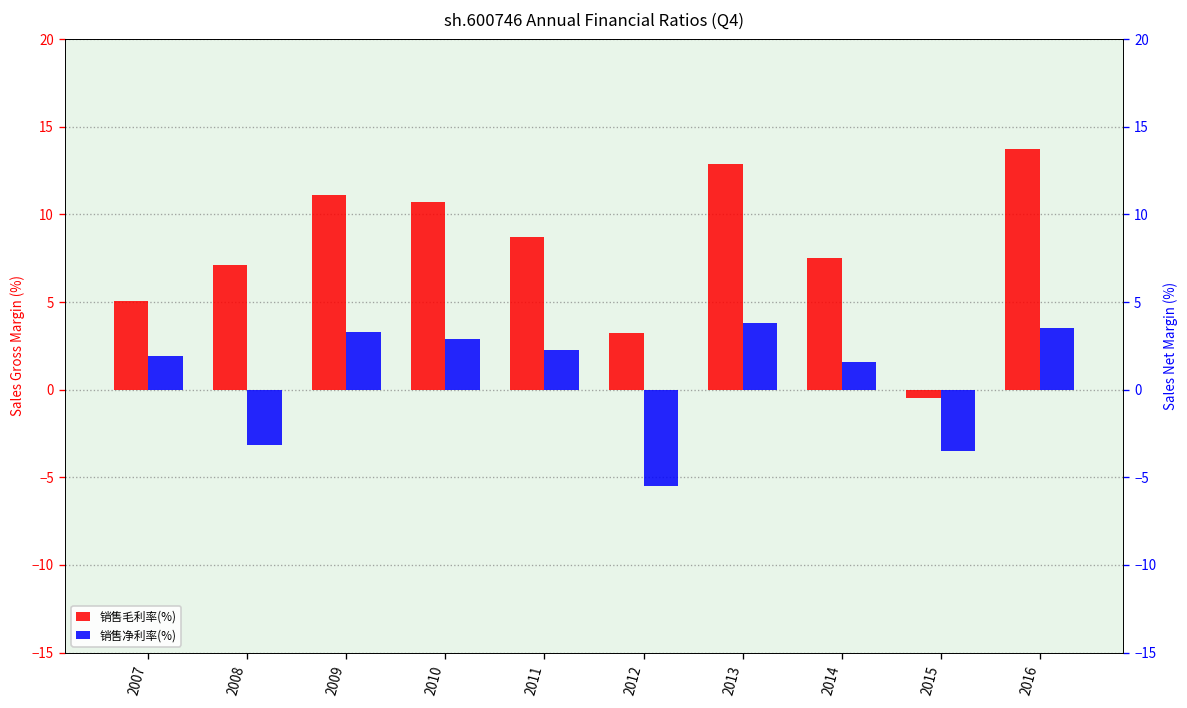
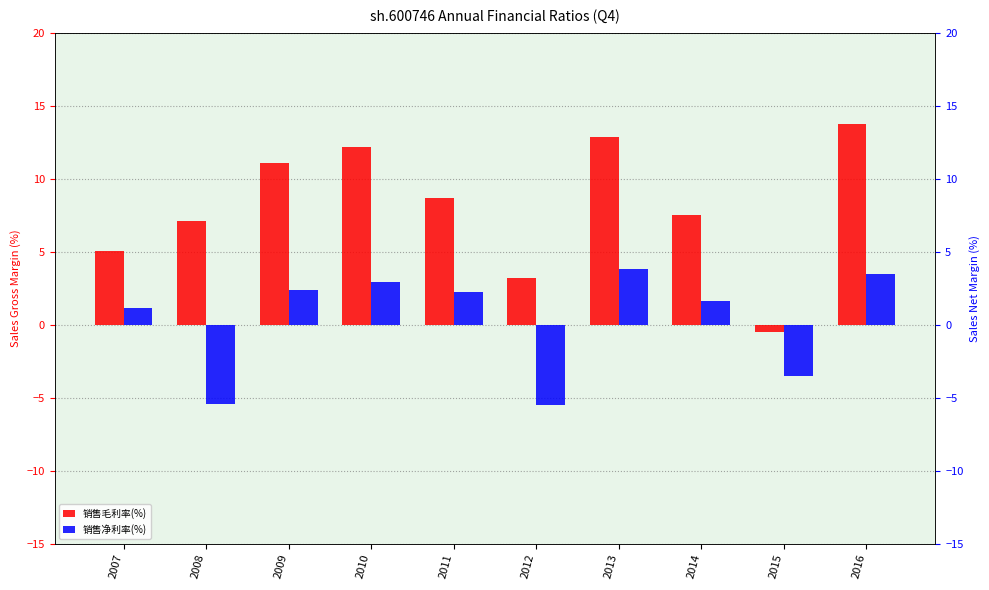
  {
    "销售毛利率(%)": {
      "2007": 5.1,
      "2008": 7.1,
      "2009": 11.1,
-     "2010": 10.7,
+     "2010": 12.2,
      "2011": 8.7,
      "2012": 3.2,
      "2013": 12.9,
      "2014": 7.5,
      "2015": -0.5,
      "2016": 13.7
    },
    "销售净利率(%)": {
-     "2007": 1.9,
-     "2008": -3.2,
-     "2009": 3.3,
+     "2007": 1.1,
+     "2008": -5.4,
+     "2009": 2.4,
      "2010": 2.9,
      "2011": 2.3,
      "2012": -5.5,
      "2013": 3.8,
      "2014": 1.6,
      "2015": -3.5,
      "2016": 3.5
    }
  }
